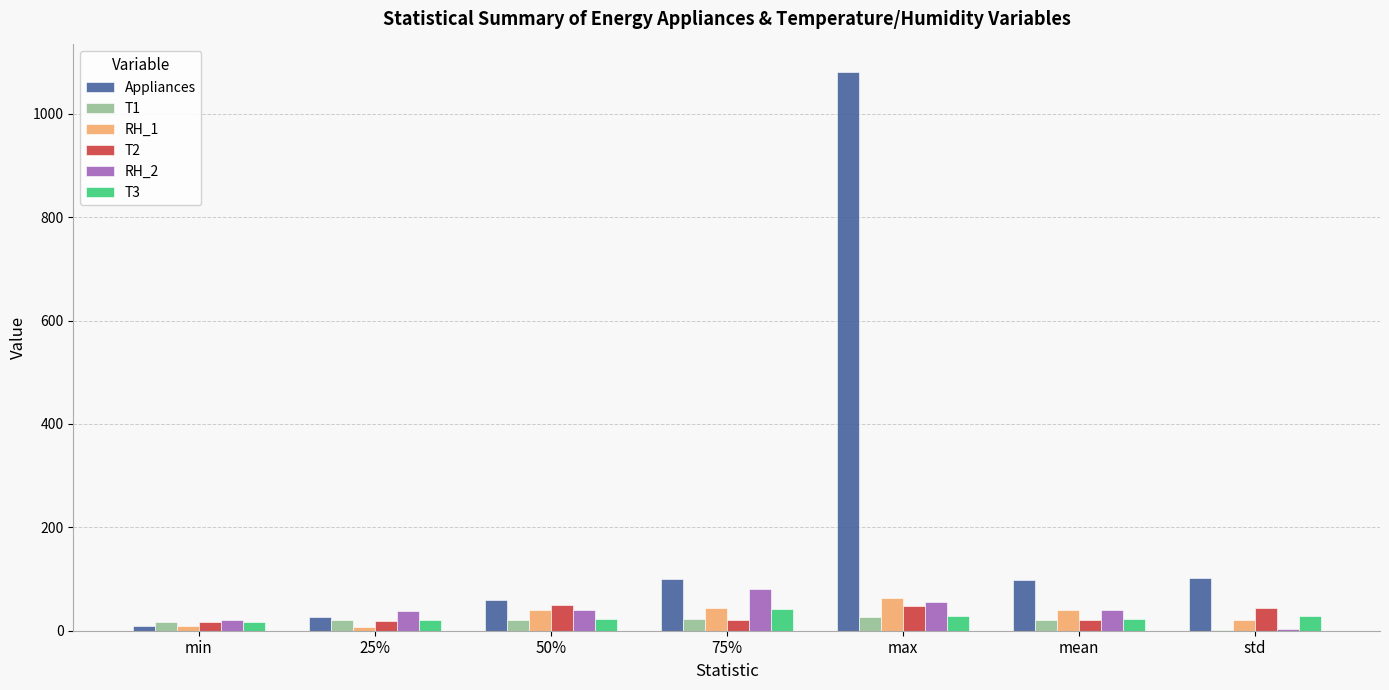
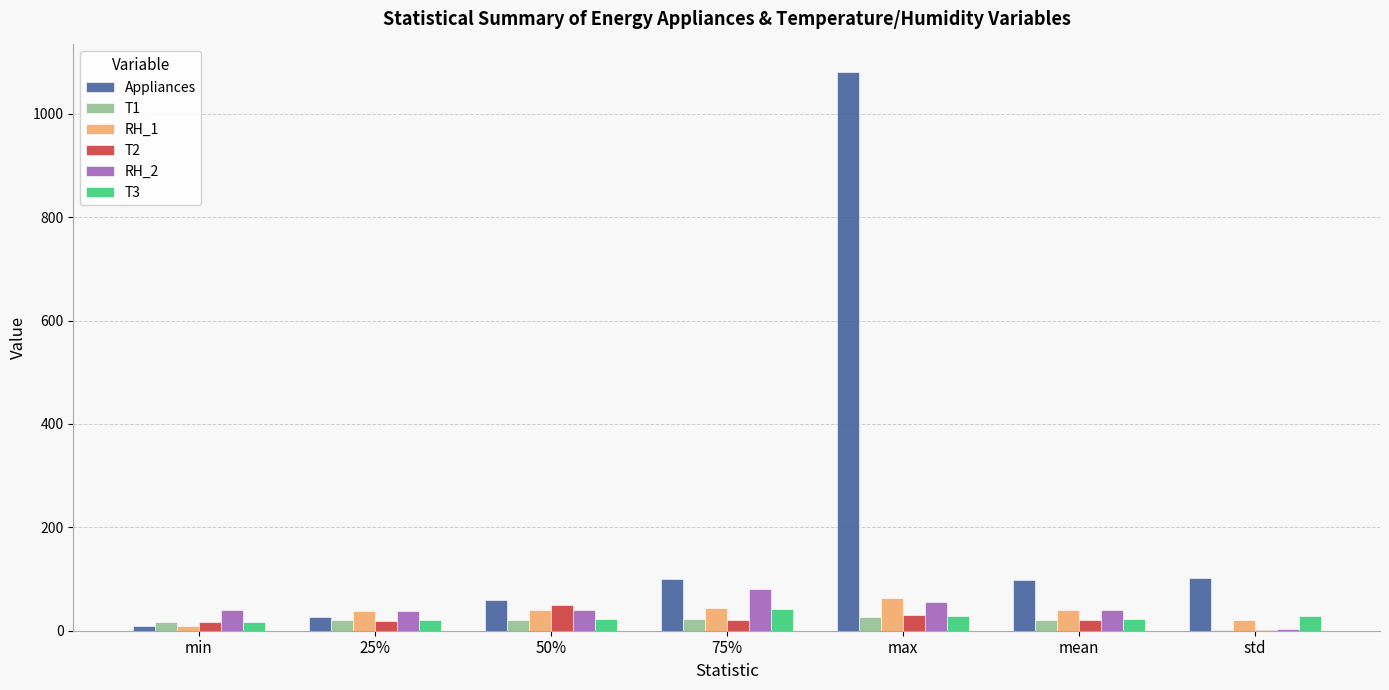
  {
    "Appliances": {
      "min": 10,
      "25%": 30,
      "50%": 60,
      "75%": 100,
      "max": 1080,
      "mean": 100,
      "std": 100
    },
    "T1": {
      "min": 20,
      "25%": 20,
      "50%": 20,
      "75%": 20,
      "max": 30,
      "mean": 20
    },
    "RH_1": {
      "min": 10,
-     "25%": 10,
+     "25%": 40,
      "50%": 40,
      "75%": 40,
      "max": 60,
      "mean": 40,
      "std": 20
    },
    "T2": {
      "min": 20,
      "25%": 20,
      "50%": 50,
      "75%": 20,
-     "max": 50,
+     "max": 30,
      "mean": 20,
-     "std": 40
+     "std": 0
    },
    "RH_2": {
-     "min": 20,
+     "min": 40,
      "25%": 40,
      "50%": 40,
      "75%": 80,
      "max": 60,
      "mean": 40
    },
    "T3": {
      "min": 20,
      "25%": 20,
      "50%": 20,
      "75%": 40,
      "max": 30,
      "mean": 20,
      "std": 30
    }
  }
